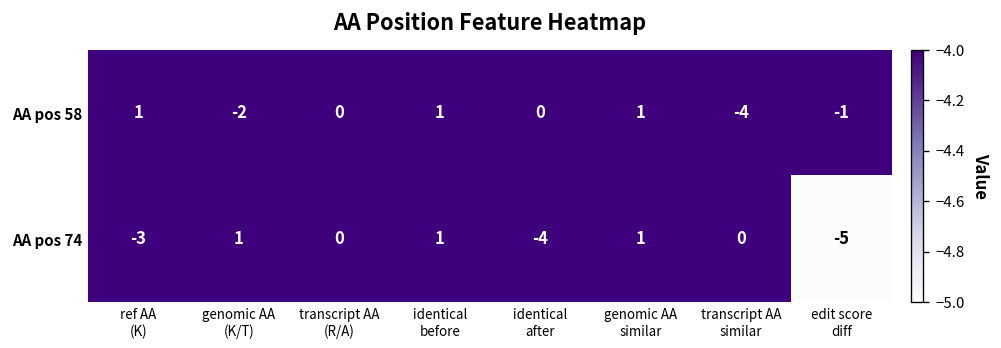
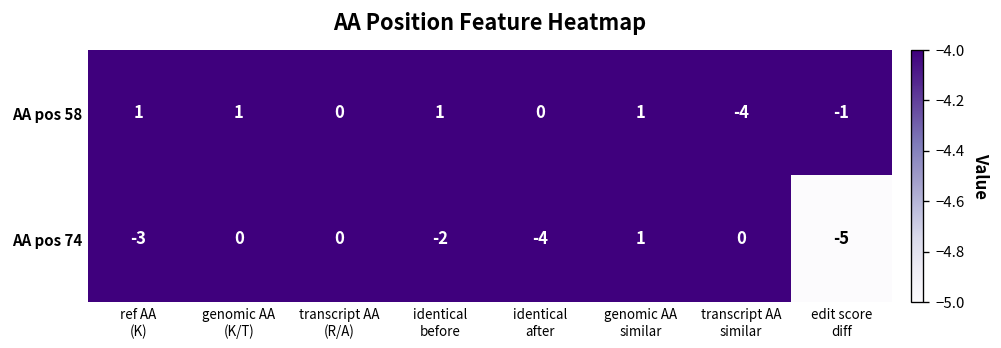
  {
    "AA pos 58": {
      "ref AA (K)": 1,
-     "genomic AA (K/T)": -2,
+     "genomic AA (K/T)": 1,
      "transcript AA (R/A)": 0,
      "identical before": 1,
      "identical after": 0,
      "genomic AA similar": 1,
      "transcript AA similar": -4,
      "edit score diff": -1
    },
    "AA pos 74": {
      "ref AA (K)": -3,
-     "genomic AA (K/T)": 1,
+     "genomic AA (K/T)": 0,
      "transcript AA (R/A)": 0,
-     "identical before": 1,
+     "identical before": -2,
      "identical after": -4,
      "genomic AA similar": 1,
      "transcript AA similar": 0,
      "edit score diff": -5
    }
  }
